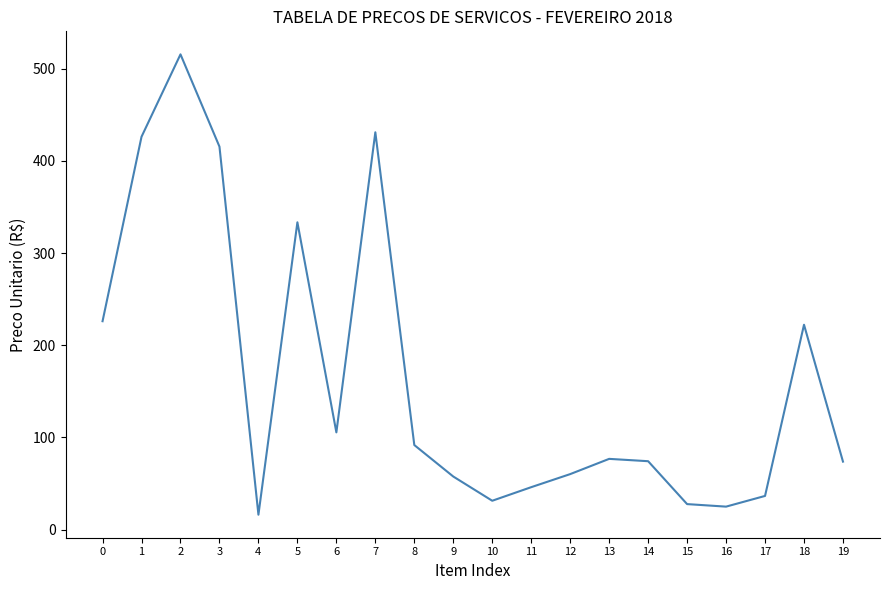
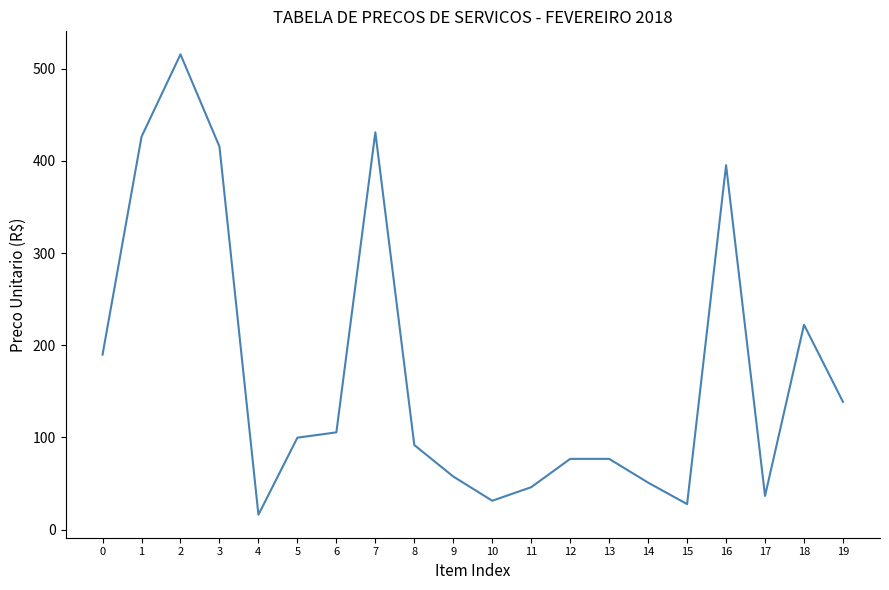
  {
-   "0": 230,
+   "0": 190,
    "1": 430,
    "2": 520,
    "3": 420,
    "4": 20,
-   "5": 330,
+   "5": 100,
    "6": 110,
    "7": 430,
    "8": 90,
    "9": 60,
    "10": 30,
    "11": 50,
-   "12": 60,
+   "12": 80,
    "13": 80,
-   "14": 70,
+   "14": 50,
    "15": 30,
-   "16": 20,
+   "16": 400,
    "17": 40,
    "18": 220,
-   "19": 70
+   "19": 140
  }
